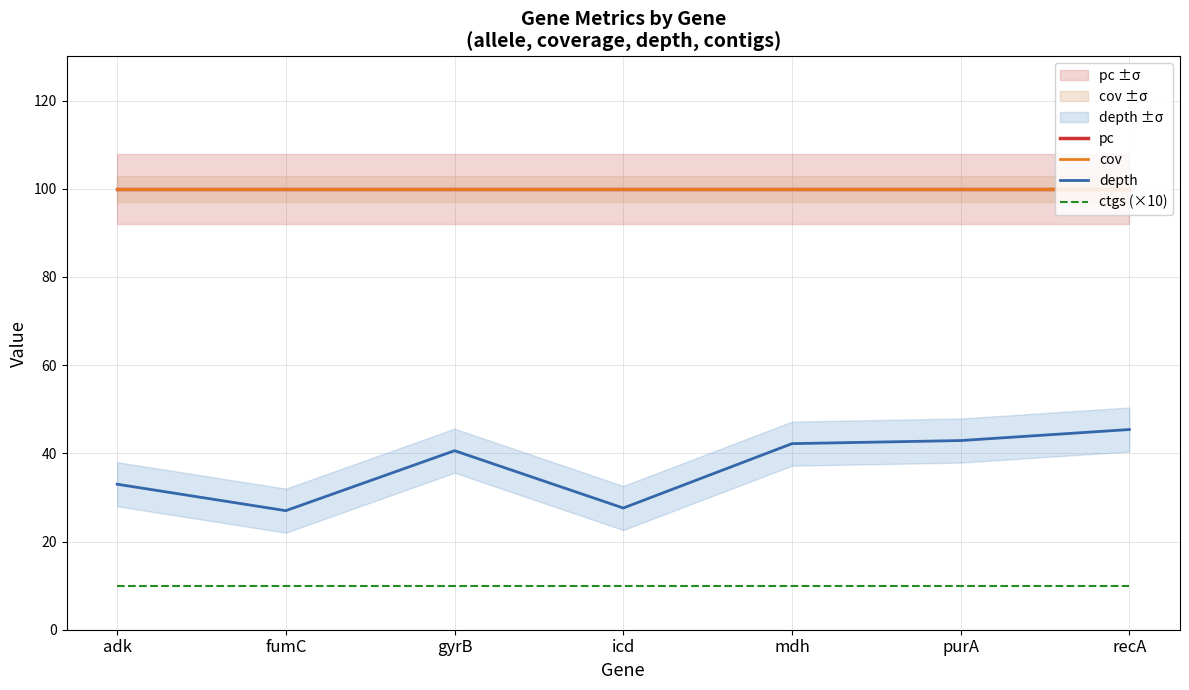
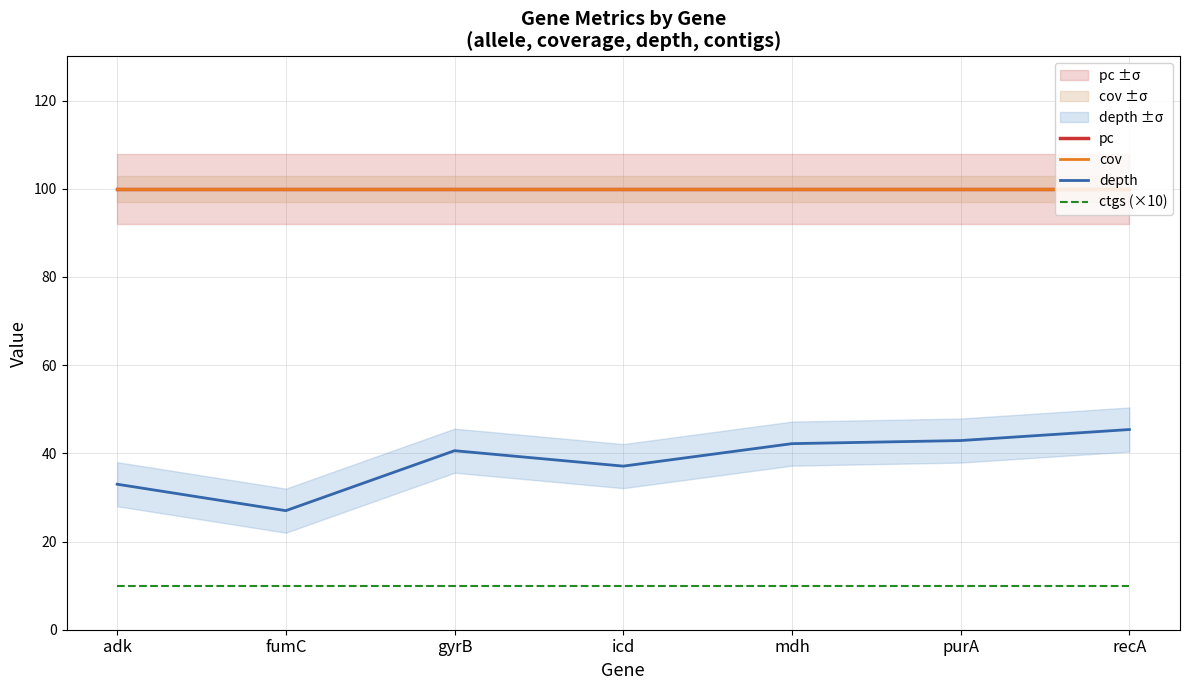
  {
    "cov": {
      "adk": 100,
      "fumC": 100,
      "gyrB": 100,
      "icd": 100,
      "mdh": 100,
      "purA": 100
    },
    "depth": {
      "adk": 33,
      "fumC": 27,
      "gyrB": 41,
-     "icd": 28,
+     "icd": 37,
      "mdh": 42,
      "purA": 43,
      "recA": 45
    },
    "ctgs (×10)": {
      "adk": 10,
      "fumC": 10,
      "gyrB": 10,
      "icd": 10,
      "mdh": 10,
      "purA": 10,
      "recA": 10
    }
  }
